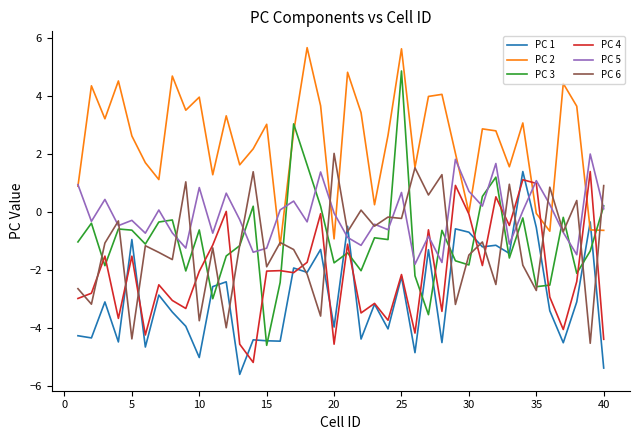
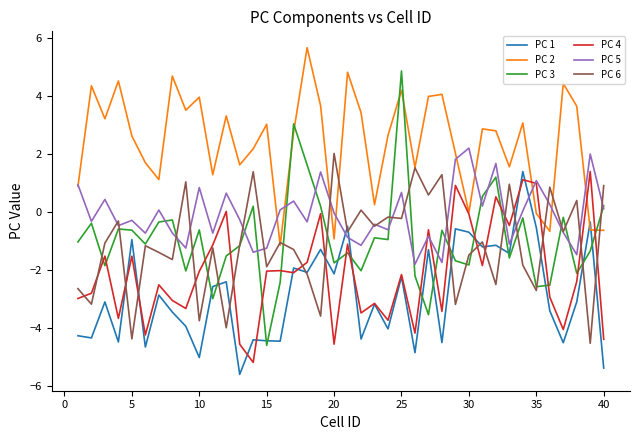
  {
    "PC 1": {
      "5": -0.9,
      "10": -5.0,
      "15": -4.4,
-     "20": -4.0,
+     "20": -2.1,
      "30": -0.7,
      "35": -0.5,
      "40": -5.4
    },
    "PC 2": {
      "5": 2.6,
      "10": 4.0,
      "15": 3.0,
      "20": -0.9,
-     "25": 5.6,
+     "25": 4.2,
      "35": 0.0,
      "40": -0.6
    },
    "PC 3": {
      "5": -0.6,
      "10": -0.6,
      "15": -4.6,
      "20": -1.7,
      "25": 4.9,
      "30": -1.8,
      "35": -2.6,
      "40": 0.2
    },
    "PC 4": {
      "5": -1.5,
      "10": -2.0,
      "15": -2.0,
      "20": -4.5,
      "35": 1.0,
      "40": -4.4
    },
    "PC 5": {
      "5": -0.3,
      "10": 0.9,
      "15": -1.2,
      "20": 0.0,
      "25": 0.7,
-     "30": 0.7,
+     "30": 2.2,
      "35": 1.1,
      "40": 0.1
    },
    "PC 6": {
      "5": -4.4,
      "10": -3.7,
      "15": -1.9,
      "20": 2.0,
      "25": -0.2,
      "30": -1.5,
      "35": -2.7,
      "40": 0.9
    }
  }
